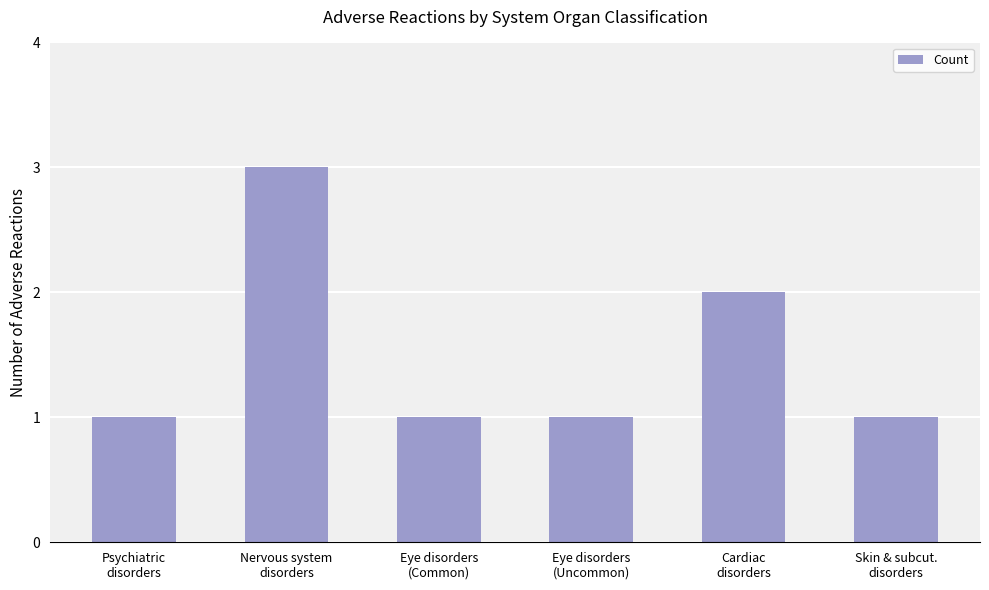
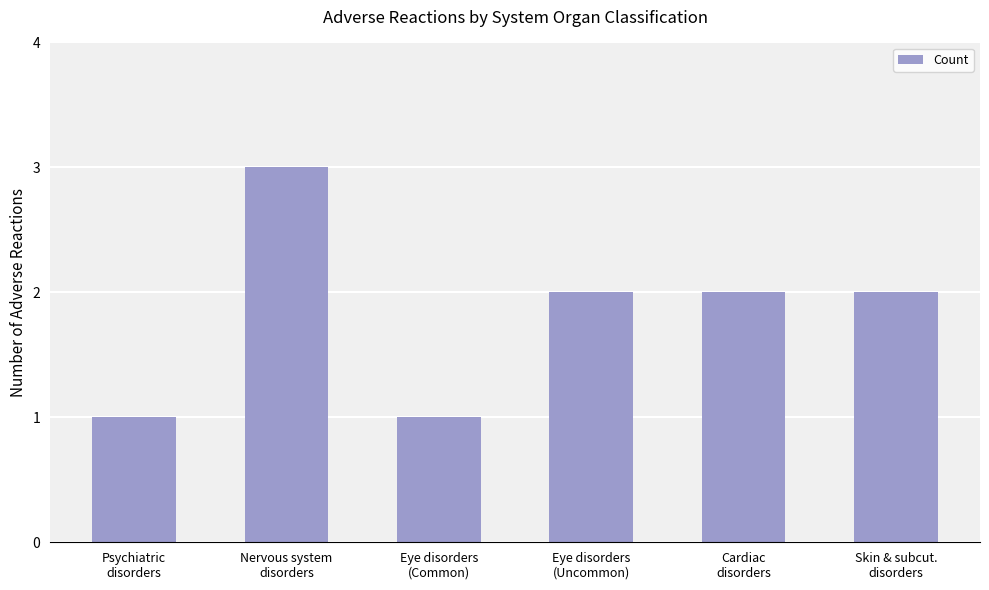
  {
    "Psychiatric disorders": 1,
    "Nervous system disorders": 3,
    "Eye disorders (Common)": 1,
-   "Eye disorders (Uncommon)": 1,
+   "Eye disorders (Uncommon)": 2,
    "Cardiac disorders": 2,
-   "Skin & subcut. disorders": 1
+   "Skin & subcut. disorders": 2
  }
